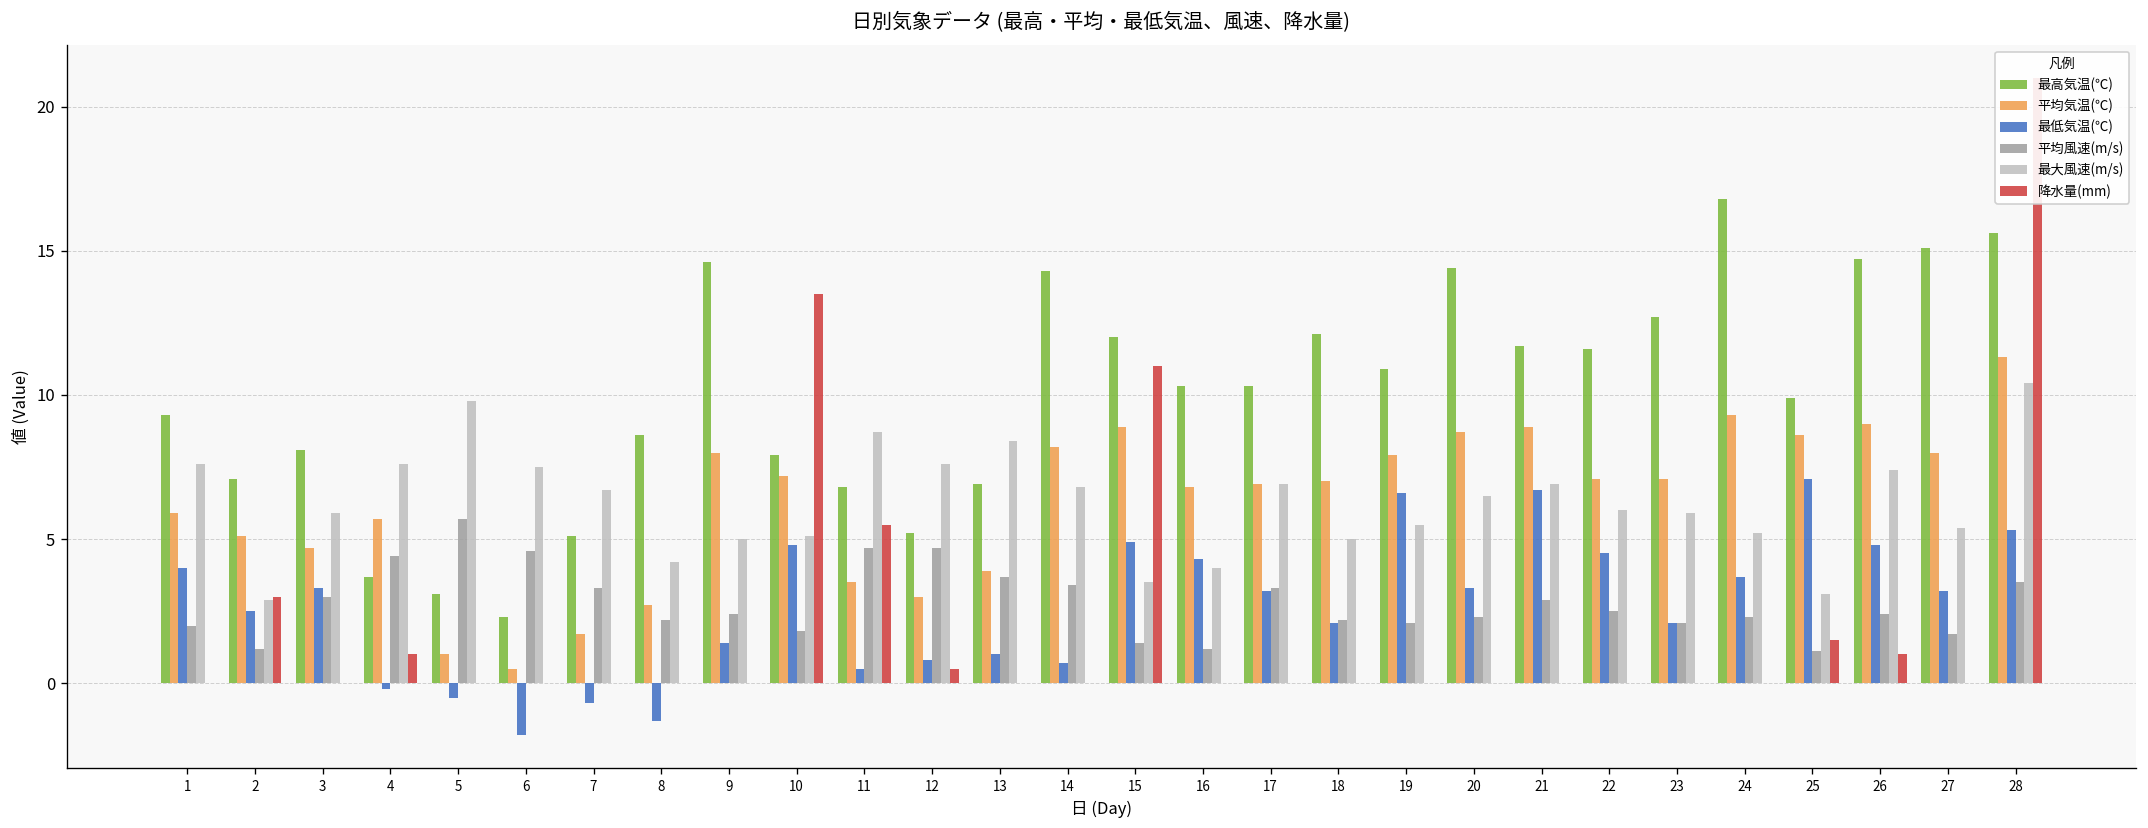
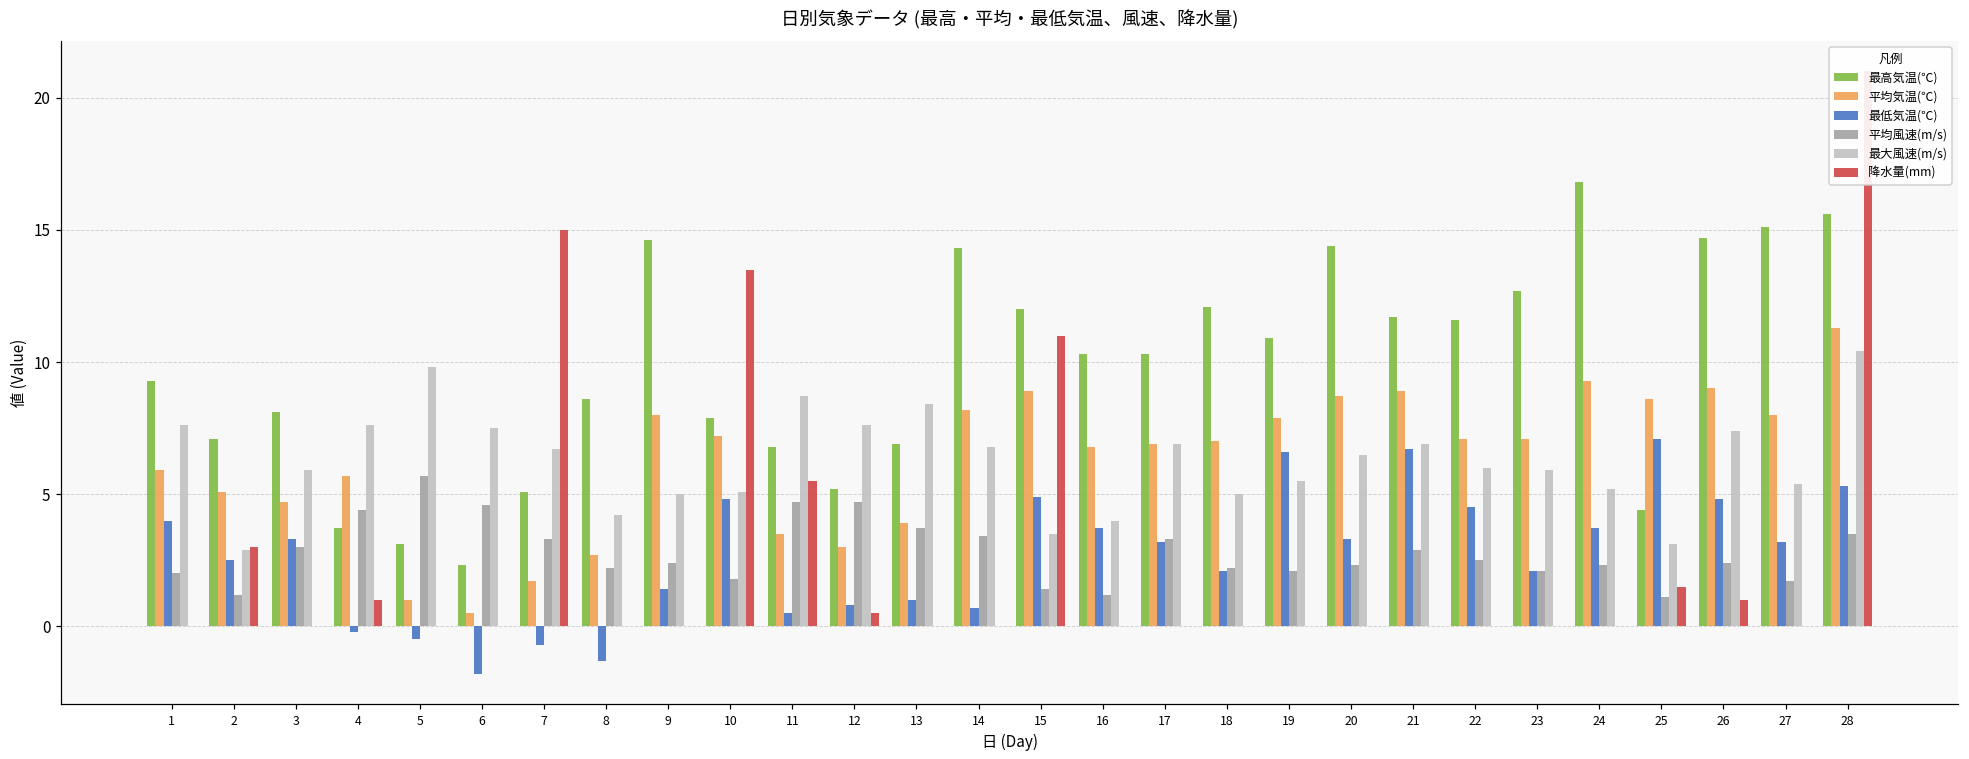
  {
    "最高気温(℃)": {
      "1": 9.3,
      "2": 7.1,
      "3": 8.1,
      "4": 3.7,
      "5": 3.1,
      "6": 2.3,
      "7": 5.1,
      "8": 8.6,
      "9": 14.6,
      "10": 7.9,
      "11": 6.8,
      "12": 5.2,
      "13": 6.9,
      "14": 14.3,
      "15": 12.0,
      "16": 10.3,
      "17": 10.3,
      "18": 12.1,
      "19": 10.9,
      "20": 14.4,
      "21": 11.7,
      "22": 11.6,
      "23": 12.7,
      "24": 16.8,
-     "25": 9.9,
+     "25": 4.4,
      "26": 14.7,
      "27": 15.1,
      "28": 15.6
    },
    "平均気温(℃)": {
      "1": 5.9,
      "2": 5.1,
      "3": 4.7,
      "4": 5.7,
      "5": 1.0,
      "6": 0.5,
      "7": 1.7,
      "8": 2.7,
      "9": 8.0,
      "10": 7.2,
      "11": 3.5,
      "12": 3.0,
      "13": 3.9,
      "14": 8.2,
      "15": 8.9,
      "16": 6.8,
      "17": 6.9,
      "18": 7.0,
      "19": 7.9,
      "20": 8.7,
      "21": 8.9,
      "22": 7.1,
      "23": 7.1,
      "24": 9.3,
      "25": 8.6,
      "26": 9.0,
      "27": 8.0,
      "28": 11.3
    },
    "最低気温(℃)": {
      "1": 4.0,
      "2": 2.5,
      "3": 3.3,
      "4": -0.2,
      "5": -0.5,
      "6": -1.8,
      "7": -0.7,
      "8": -1.3,
      "9": 1.4,
      "10": 4.8,
      "11": 0.5,
      "12": 0.8,
      "13": 1.0,
      "14": 0.7,
      "15": 4.9,
-     "16": 4.3,
+     "16": 3.7,
      "17": 3.2,
      "18": 2.1,
      "19": 6.6,
      "20": 3.3,
      "21": 6.7,
      "22": 4.5,
      "23": 2.1,
      "24": 3.7,
      "25": 7.1,
      "26": 4.8,
      "27": 3.2,
      "28": 5.3
    },
    "降水量(mm)": {
      "1": 0,
      "2": 3,
      "3": 0,
      "4": 1,
      "5": 0,
      "6": 0,
-     "7": 0,
+     "7": 15,
      "8": 0,
      "9": 0,
      "10": 13.5,
      "11": 5.5,
      "12": 0.5,
      "13": 0,
      "14": 0,
      "15": 11,
      "16": 0,
      "17": 0,
      "18": 0,
      "19": 0,
      "20": 0,
      "21": 0,
      "22": 0,
      "23": 0,
      "24": 0,
      "25": 1.5,
      "26": 1,
      "27": 0
    }
  }
